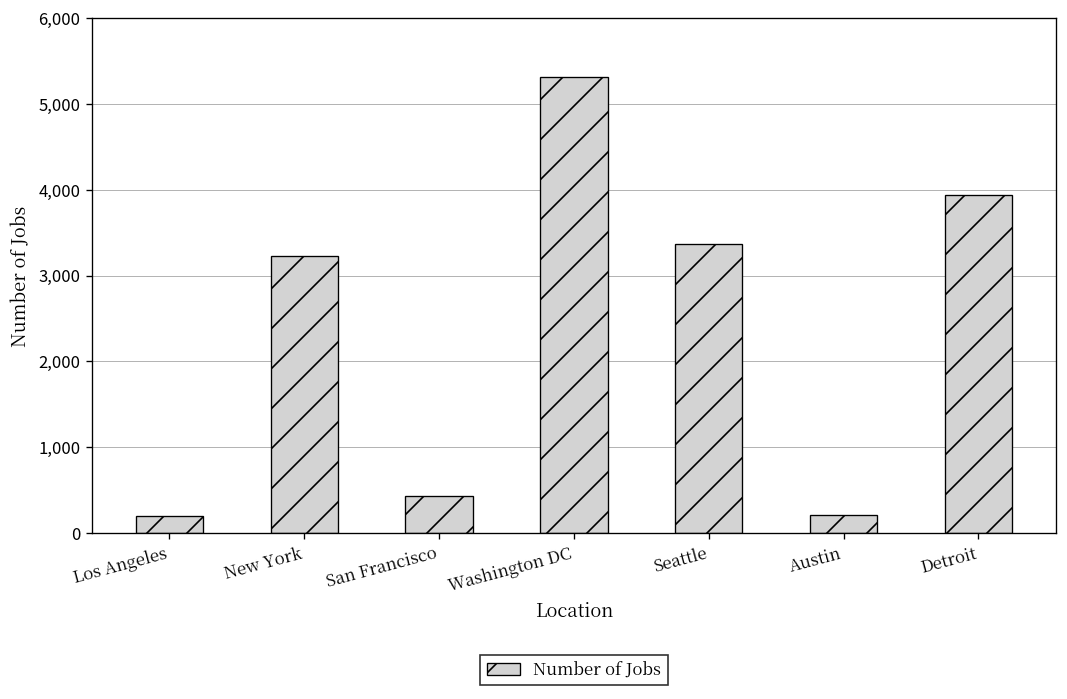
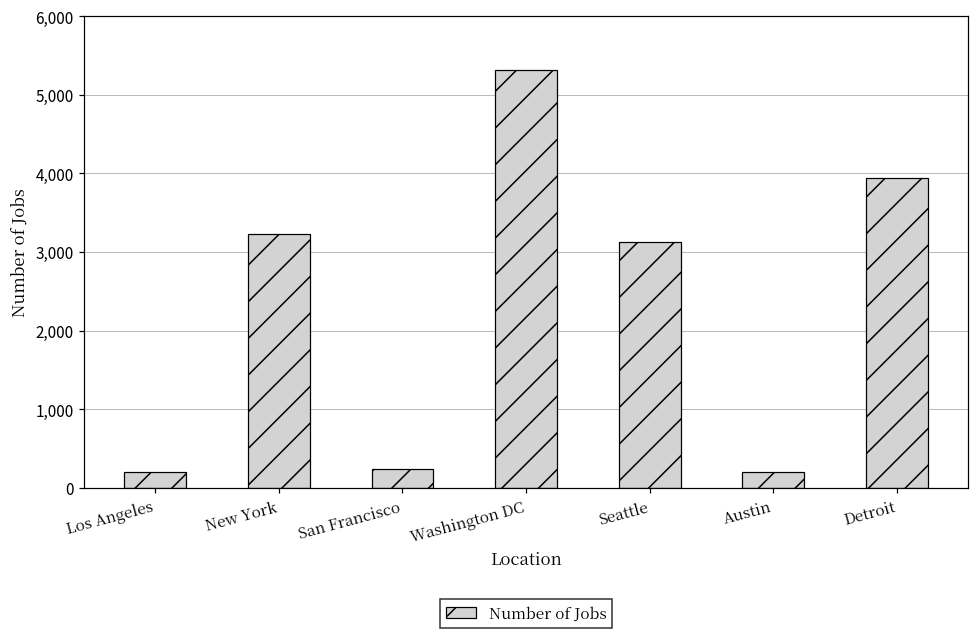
  {
    "Los Angeles": "200",
    "New York": "3,200",
-   "San Francisco": "400",
+   "San Francisco": "200",
    "Washington DC": "5,300",
-   "Seattle": "3,400",
+   "Seattle": "3,100",
    "Austin": "200",
    "Detroit": "3,900"
  }
